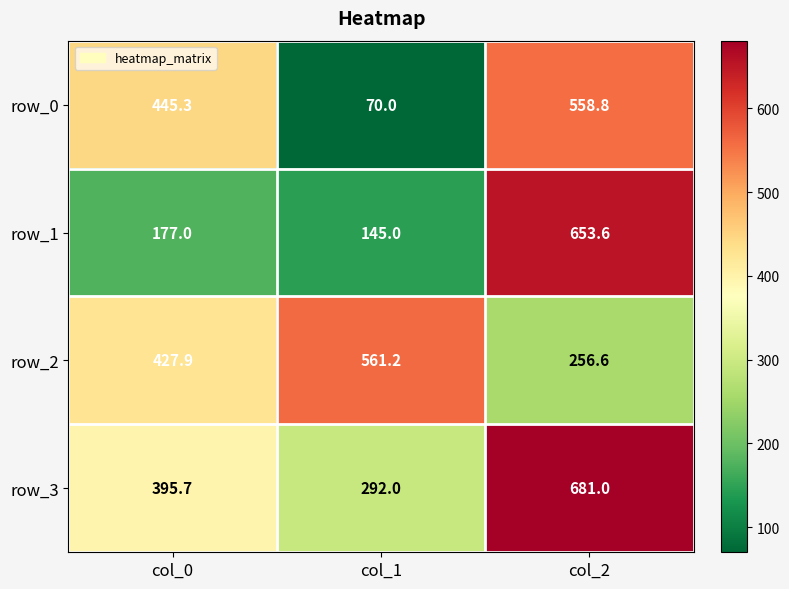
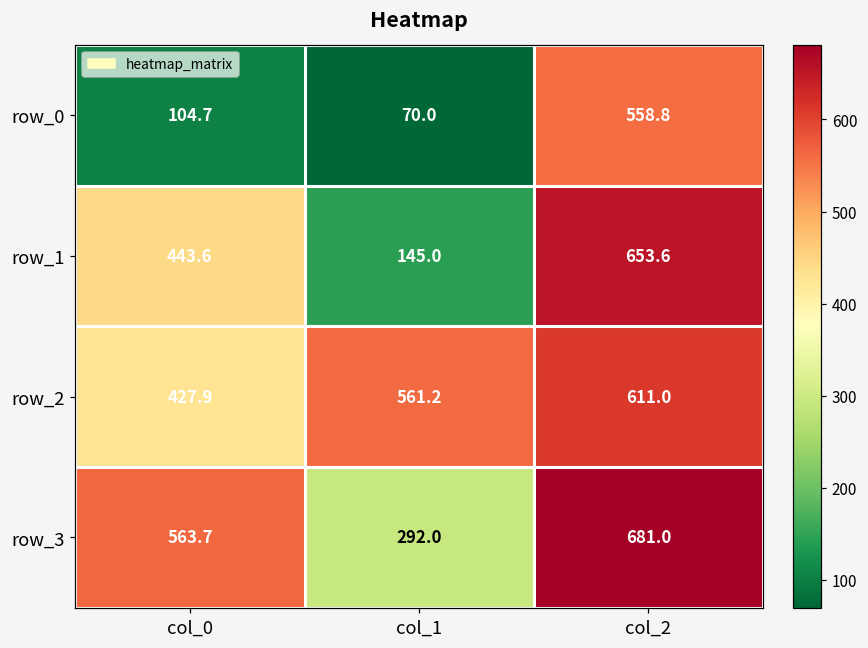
  {
    "row_0": {
-     "col_0": 445.3,
+     "col_0": 104.7,
      "col_1": 70.0,
      "col_2": 558.8
    },
    "row_1": {
-     "col_0": 177.0,
+     "col_0": 443.6,
      "col_1": 145.0,
      "col_2": 653.6
    },
    "row_2": {
      "col_0": 427.9,
      "col_1": 561.2,
-     "col_2": 256.6
+     "col_2": 611.0
    },
    "row_3": {
-     "col_0": 395.7,
+     "col_0": 563.7,
      "col_1": 292.0,
      "col_2": 681.0
    }
  }
